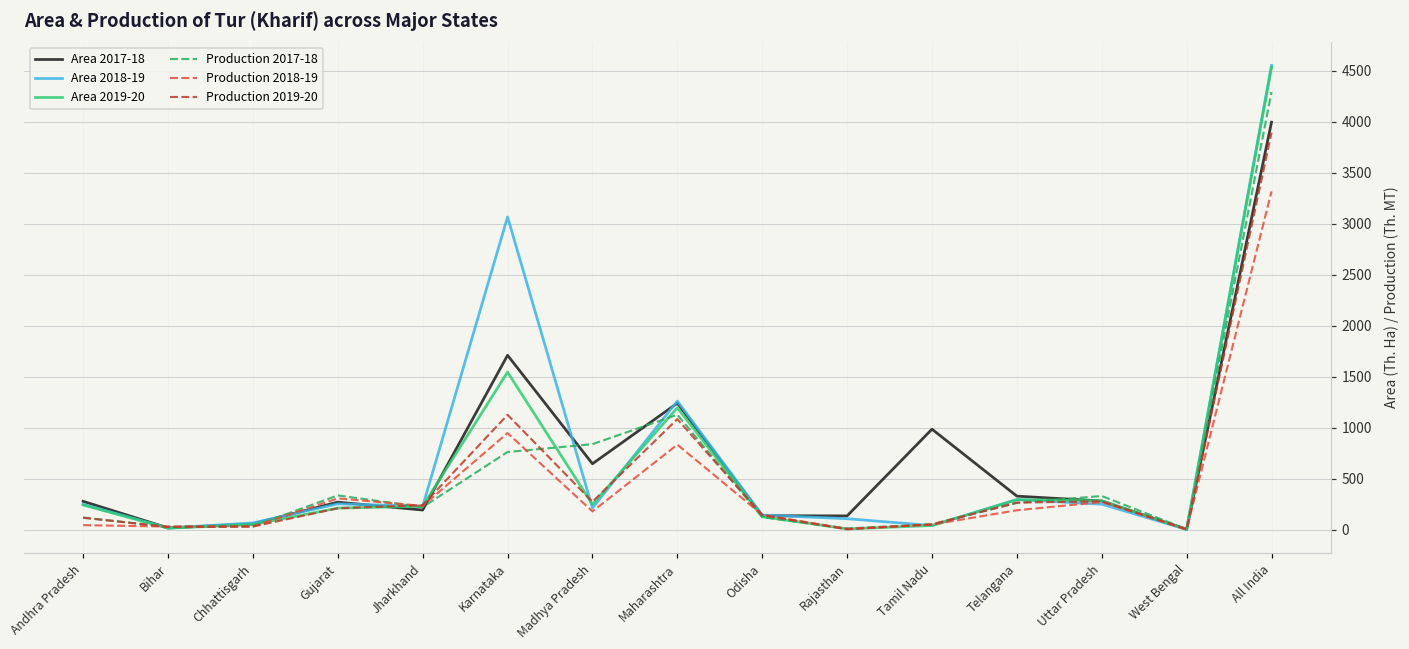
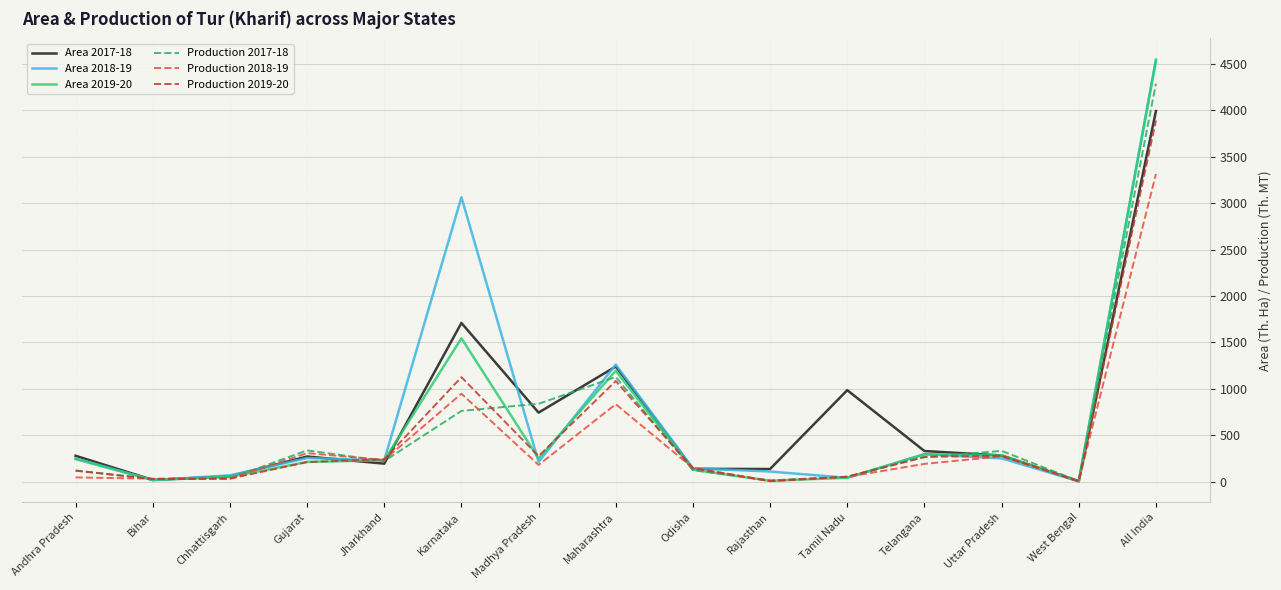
  {
    "Area 2017-18": {
      "Andhra Pradesh": 300,
      "Jharkhand": 200,
      "Karnataka": 1700,
-     "Madhya Pradesh": 600,
+     "Madhya Pradesh": 700,
      "Tamil Nadu": 1000,
      "Telangana": 300,
      "All India": 4000
    },
    "Area 2018-19": {
      "Karnataka": 3100,
      "Madhya Pradesh": 200
    }
  }
